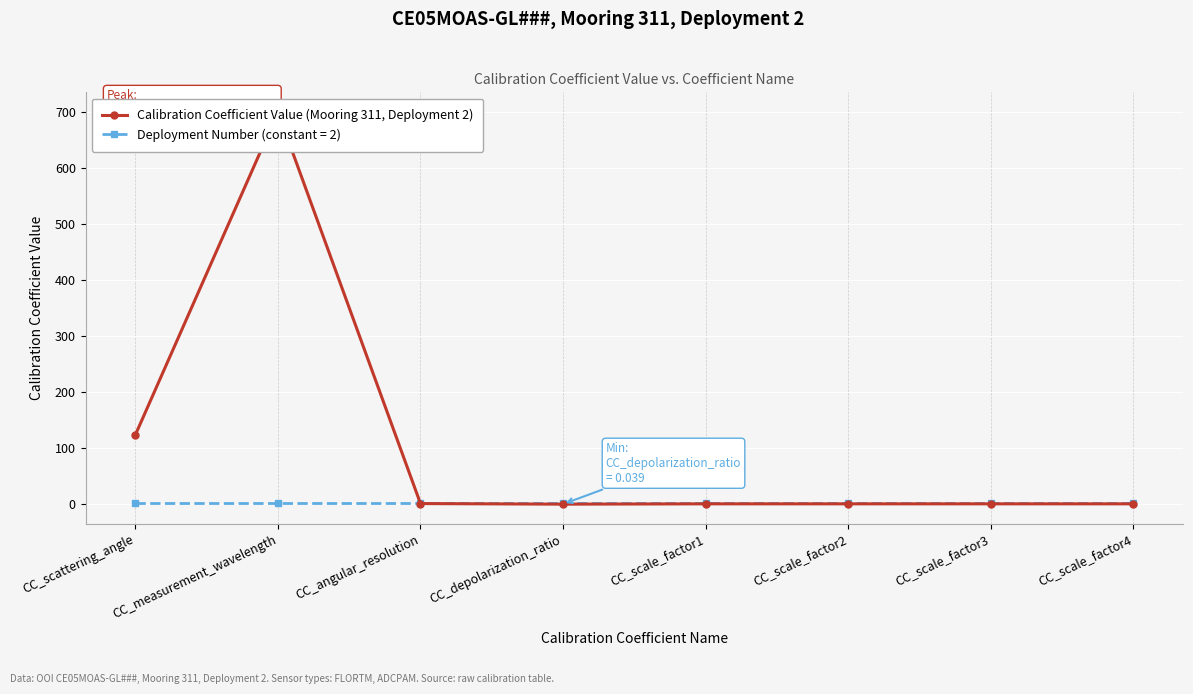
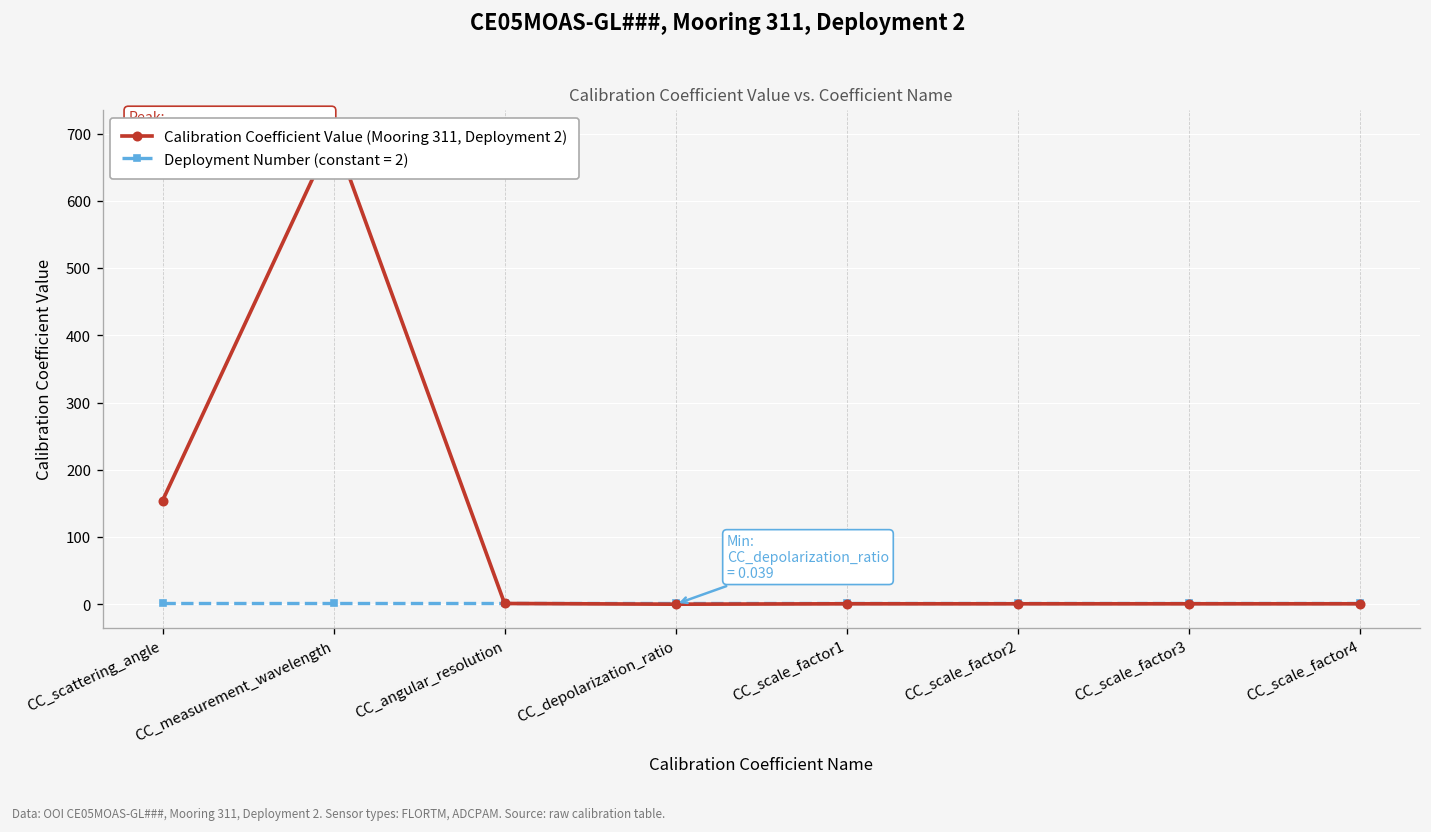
  {
    "Calibration Coefficient Value (Mooring 311, Deployment 2)": {
-     "CC_scattering_angle": 120
+     "CC_scattering_angle": 150
    },
    "Deployment Number (constant = 2)": {
      "CC_scattering_angle": 0,
      "CC_measurement_wavelength": 0
    }
  }
